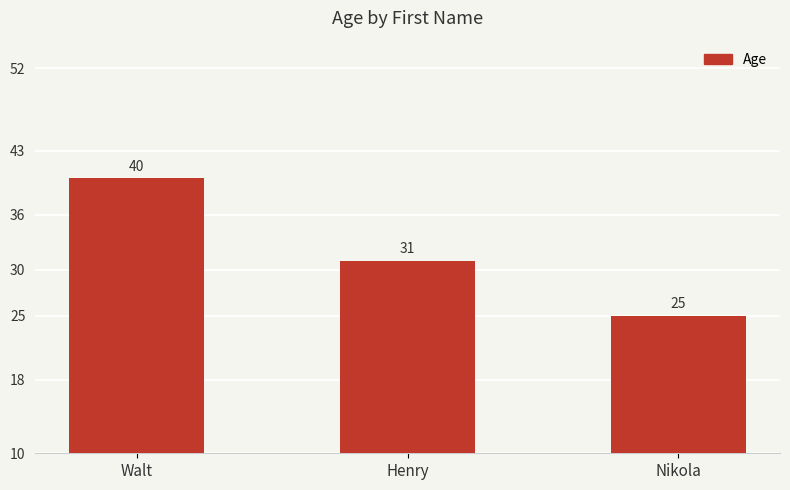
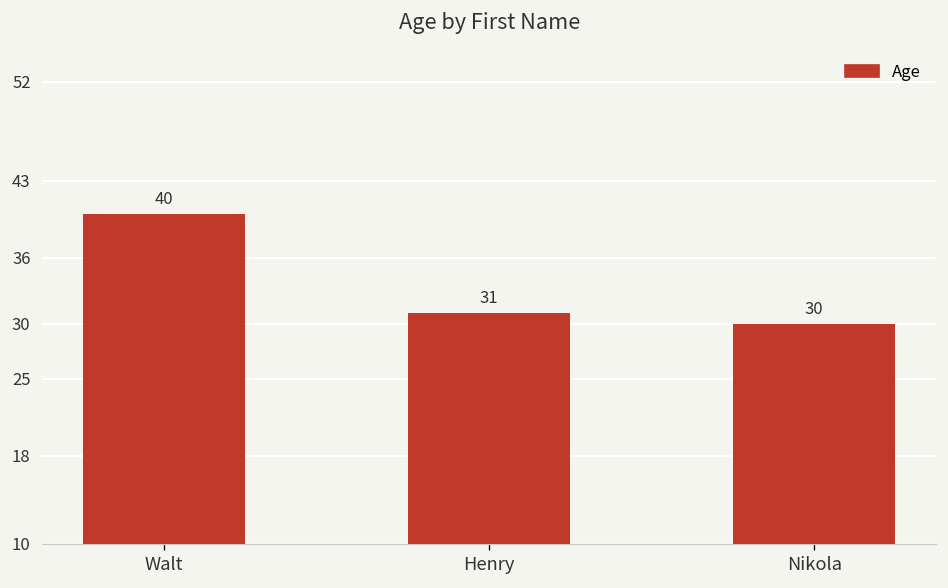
  {
    "Walt": 40,
    "Henry": 31,
-   "Nikola": 25
+   "Nikola": 30
  }
